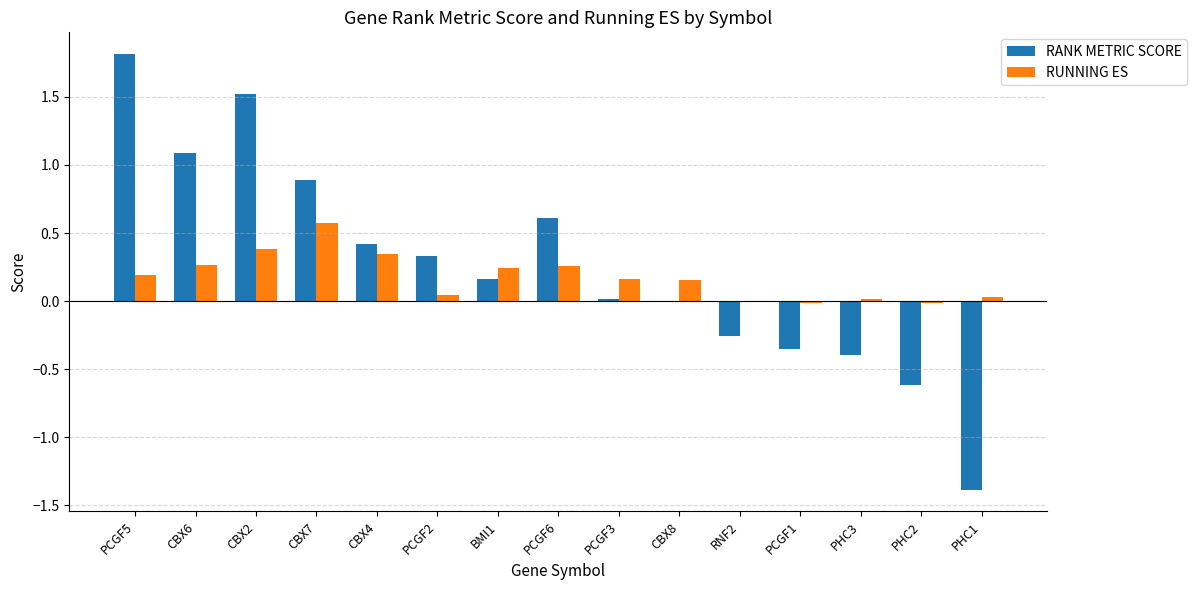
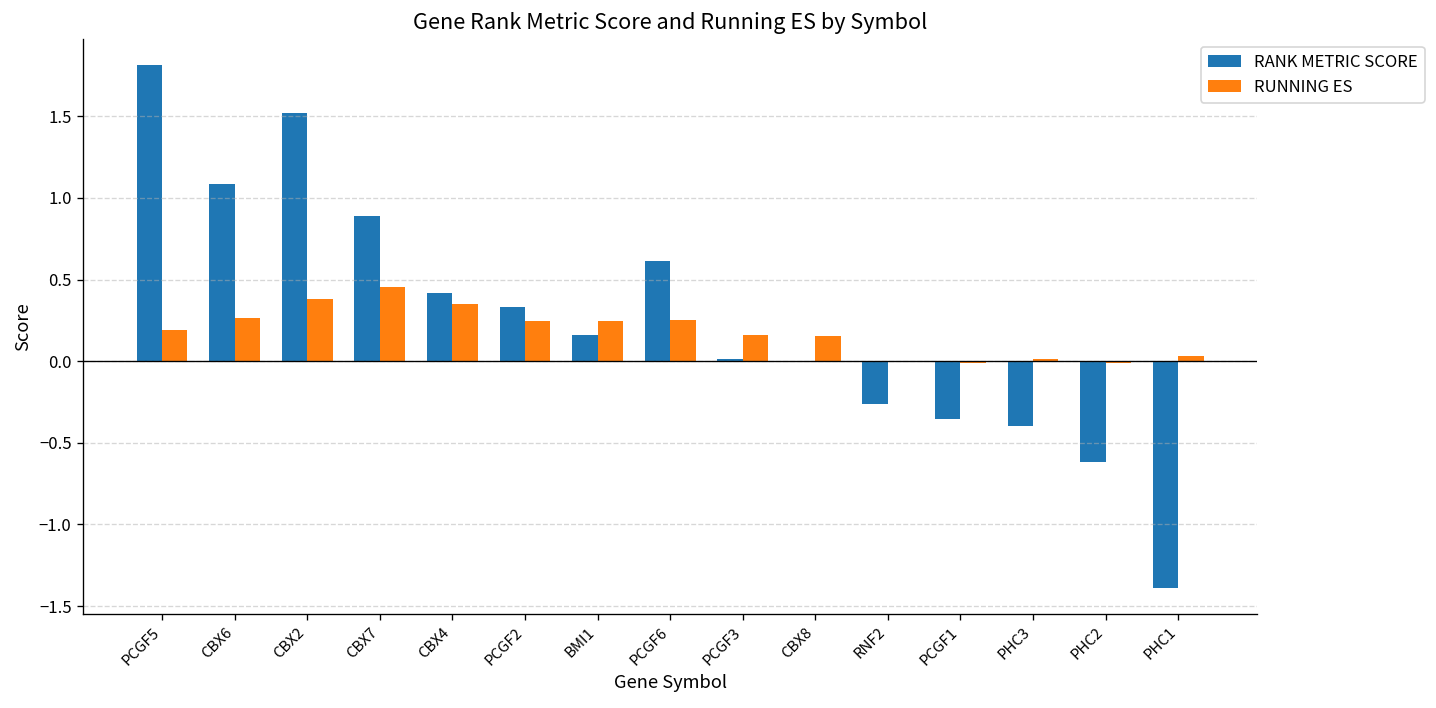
  {
    "RANK METRIC SCORE": {
      "PCGF5": 1.82,
      "CBX6": 1.09,
      "CBX2": 1.52,
      "CBX7": 0.89,
      "CBX4": 0.42,
      "PCGF2": 0.33,
      "BMI1": 0.16,
      "PCGF6": 0.61,
      "RNF2": -0.26,
      "PCGF1": -0.35,
      "PHC3": -0.39,
      "PHC2": -0.62,
      "PHC1": -1.39
    },
    "RUNNING ES": {
      "PCGF5": 0.19,
      "CBX6": 0.27,
      "CBX2": 0.38,
-     "CBX7": 0.57,
+     "CBX7": 0.46,
      "CBX4": 0.35,
-     "PCGF2": 0.05,
+     "PCGF2": 0.25,
      "BMI1": 0.25,
      "PCGF6": 0.26,
      "PCGF3": 0.16,
      "CBX8": 0.15,
      "PHC1": 0.03
    }
  }
